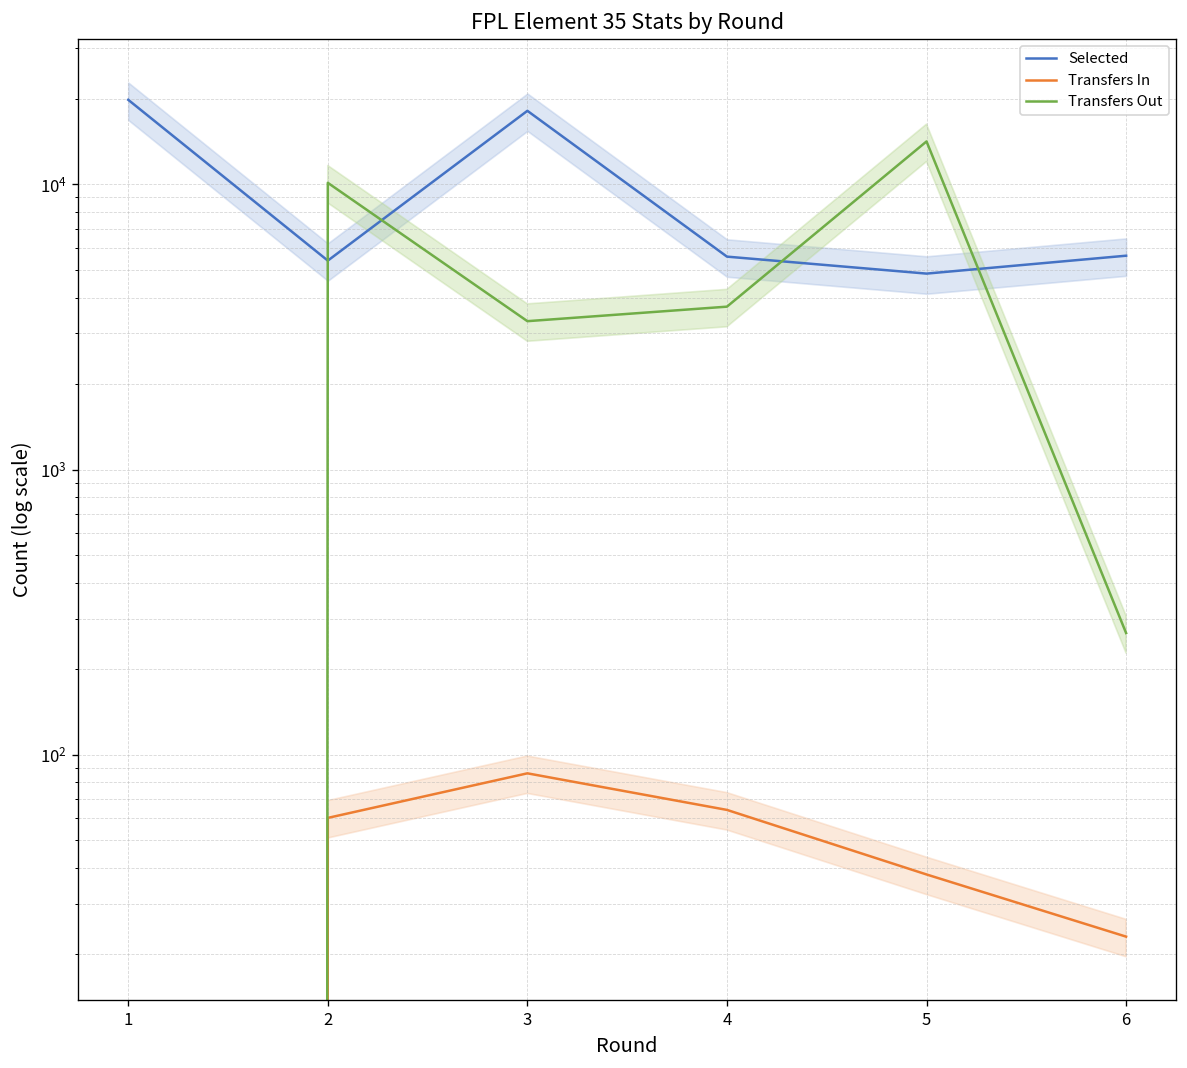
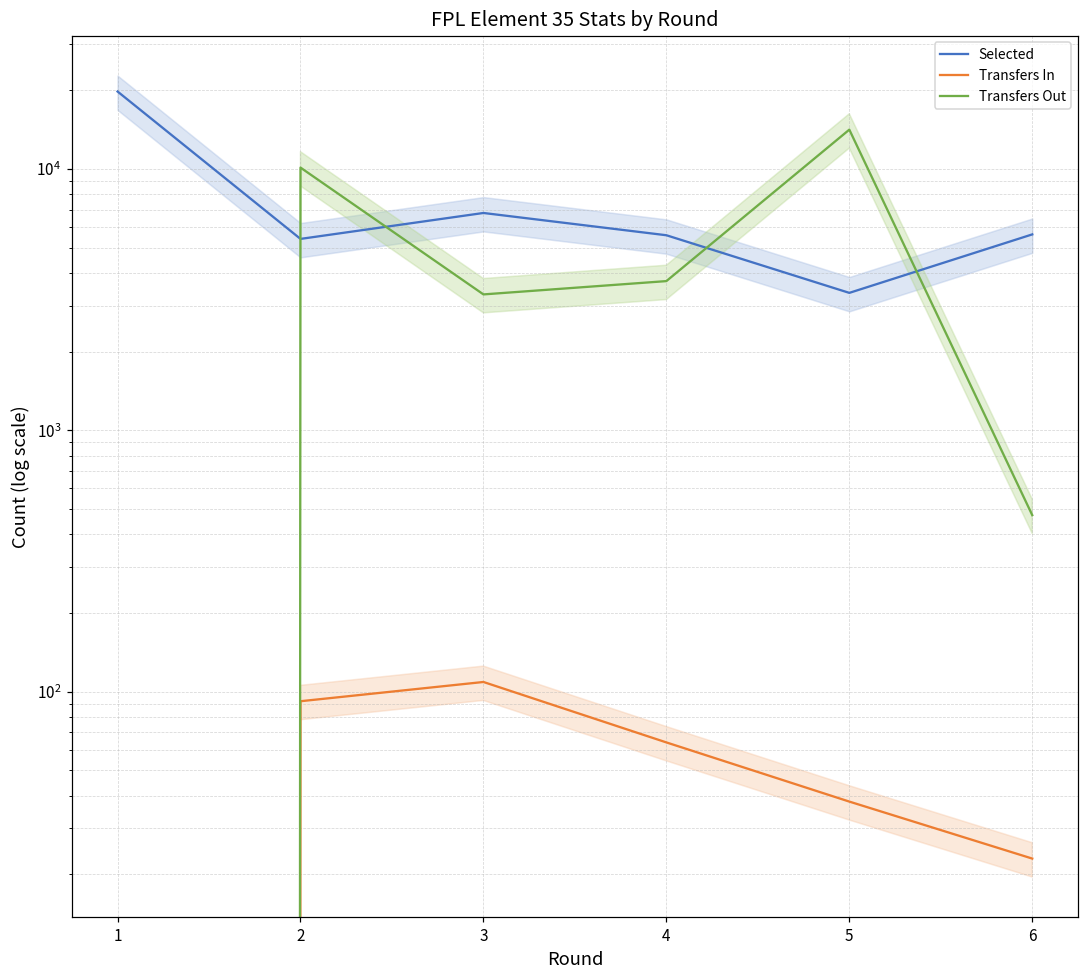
  {
    "Selected": {
      "1": 20000,
      "2": 5400,
-     "3": 18000,
+     "3": 6800,
      "4": 5600,
-     "5": 4900,
+     "5": 3400,
      "6": 5600
    },
    "Transfers In": {
-     "2": 60,
-     "3": 86,
+     "2": 92,
+     "3": 110,
      "4": 64,
      "5": 38,
      "6": 23
    },
    "Transfers Out": {
      "2": 10100,
      "3": 3300,
      "4": 3700,
      "5": 14000,
-     "6": 270
+     "6": 470
    }
  }
